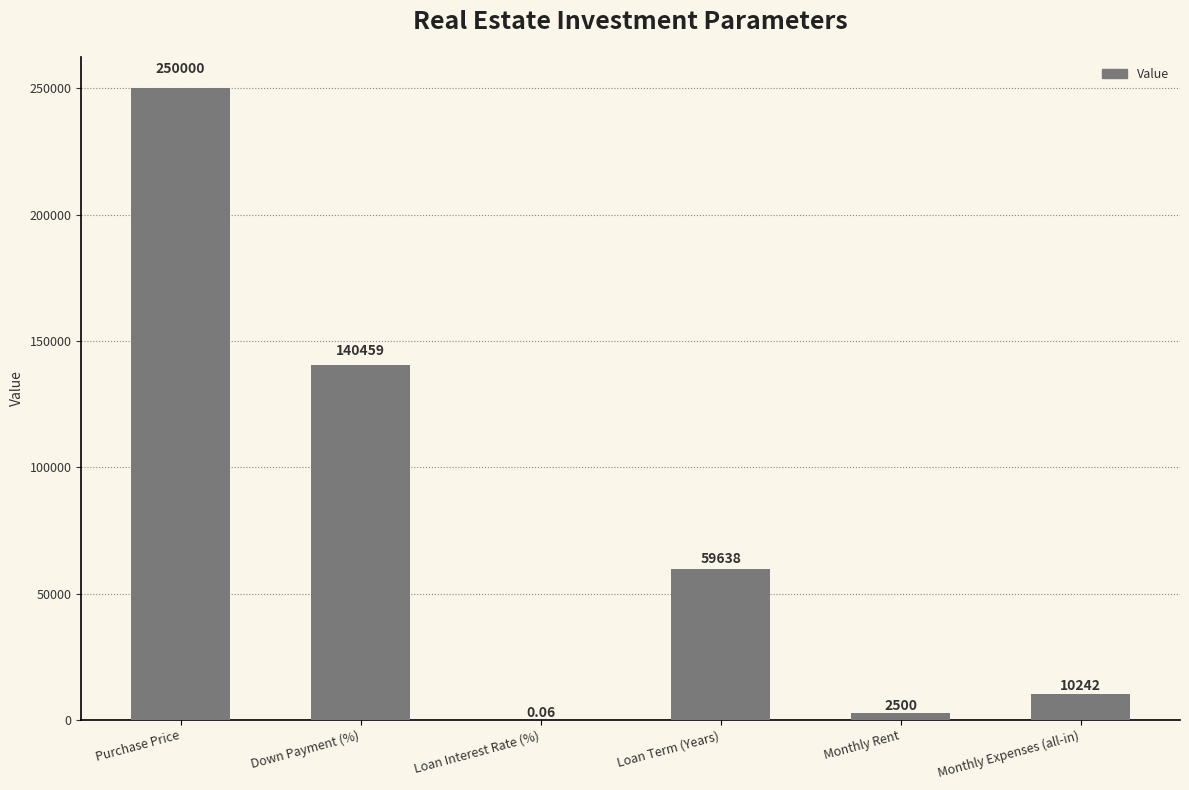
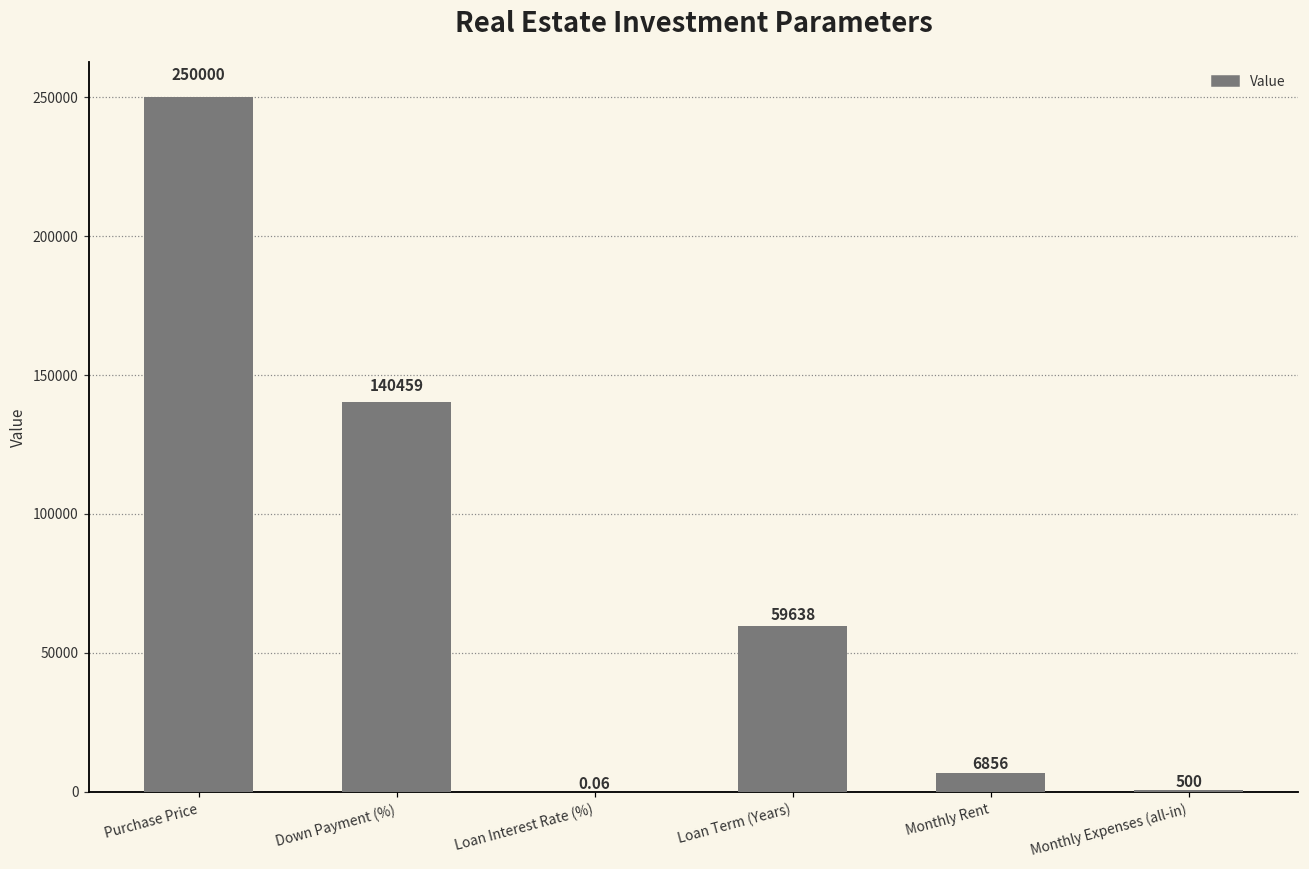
  {
    "Purchase Price": 250000,
    "Down Payment (%)": 140459,
    "Loan Interest Rate (%)": 0.06,
    "Loan Term (Years)": 59638,
-   "Monthly Rent": 2500,
-   "Monthly Expenses (all-in)": 10242
+   "Monthly Rent": 6856,
+   "Monthly Expenses (all-in)": 500
  }
